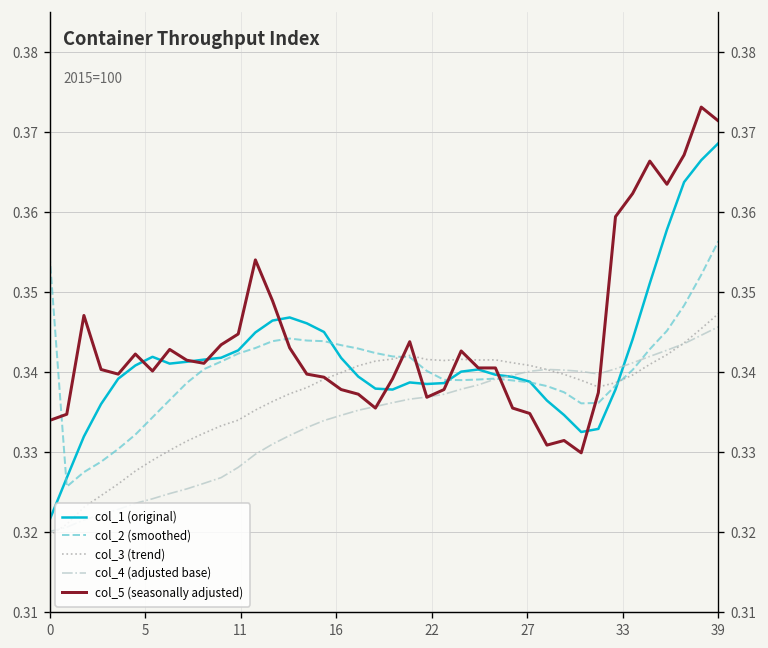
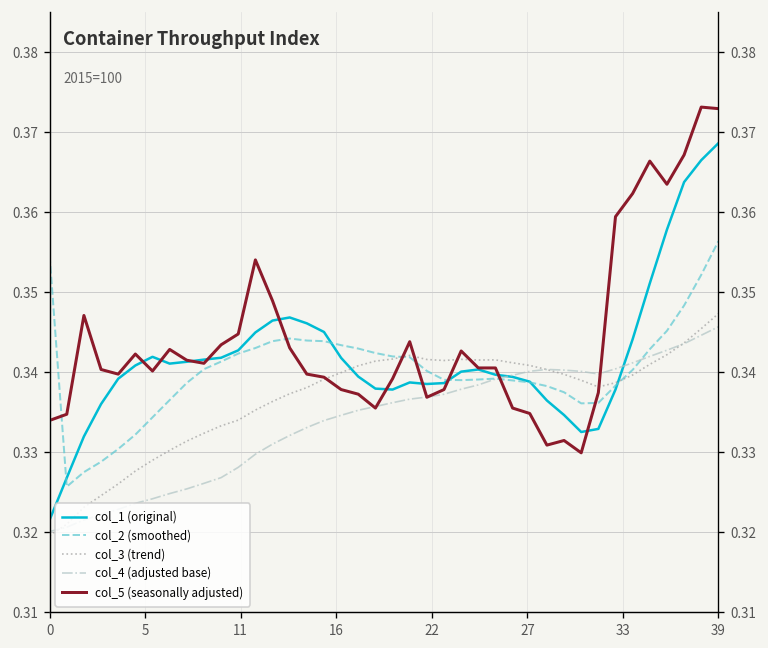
  {
    "col_1 (original)": {
      "0": 0.322,
      "39": 0.369
    },
    "col_2 (smoothed)": {
      "0": 0.355,
      "39": 0.356
    },
    "col_5 (seasonally adjusted)": {
      "0": 0.334,
-     "39": 0.371
+     "39": 0.373
    }
  }
